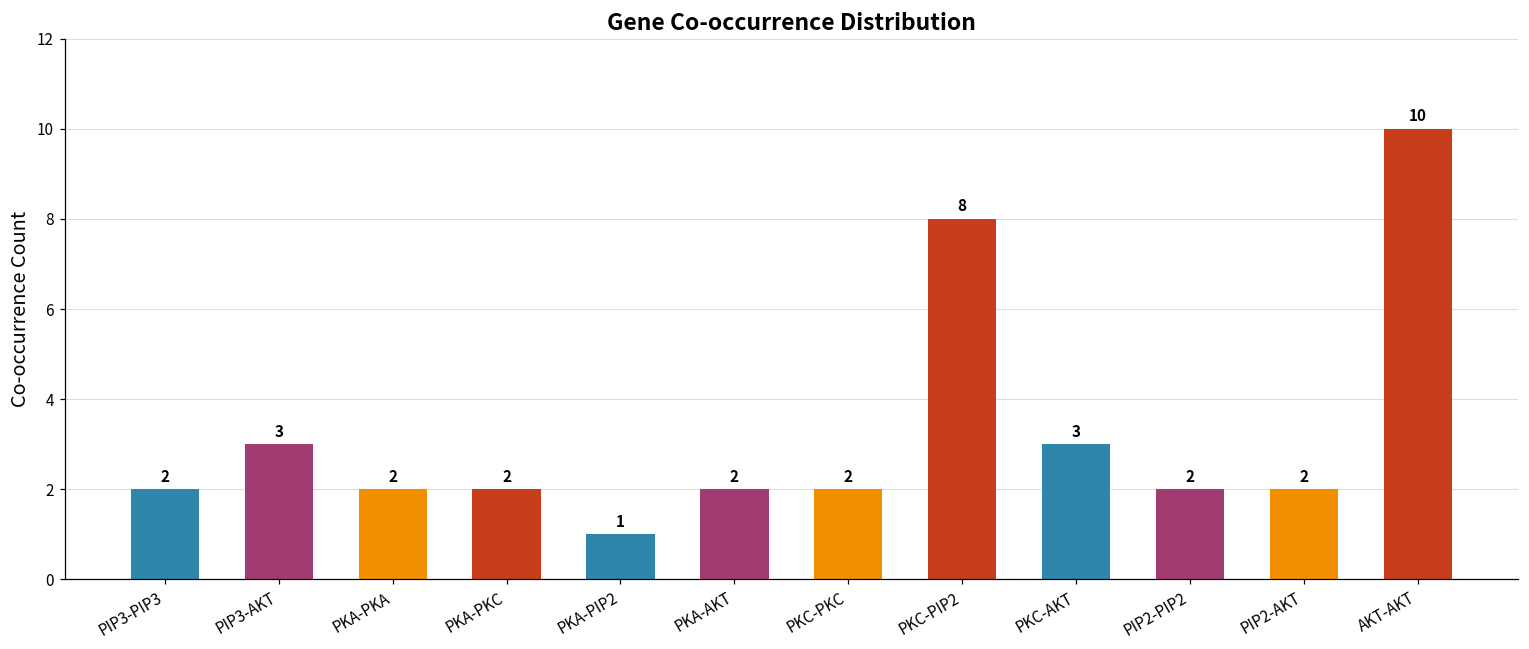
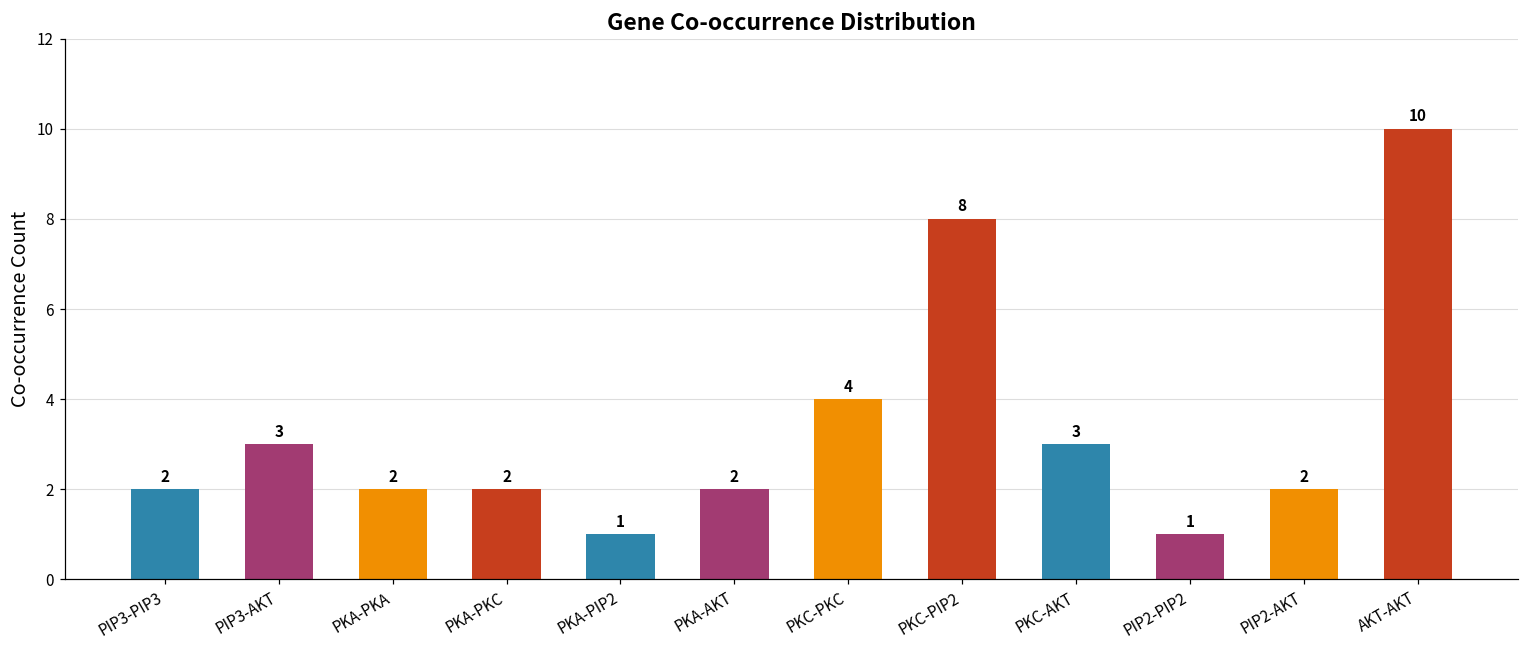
  {
    "PIP3-PIP3": 2,
    "PIP3-AKT": 3,
    "PKA-PKA": 2,
    "PKA-PKC": 2,
    "PKA-PIP2": 1,
    "PKA-AKT": 2,
-   "PKC-PKC": 2,
+   "PKC-PKC": 4,
    "PKC-PIP2": 8,
    "PKC-AKT": 3,
-   "PIP2-PIP2": 2,
+   "PIP2-PIP2": 1,
    "PIP2-AKT": 2,
    "AKT-AKT": 10
  }
